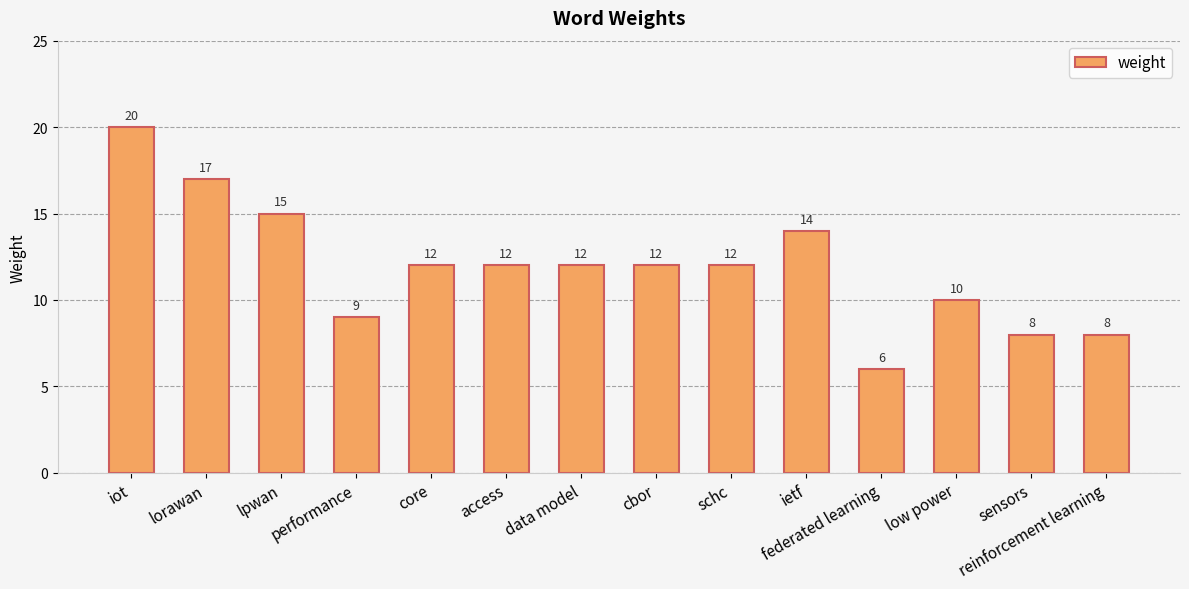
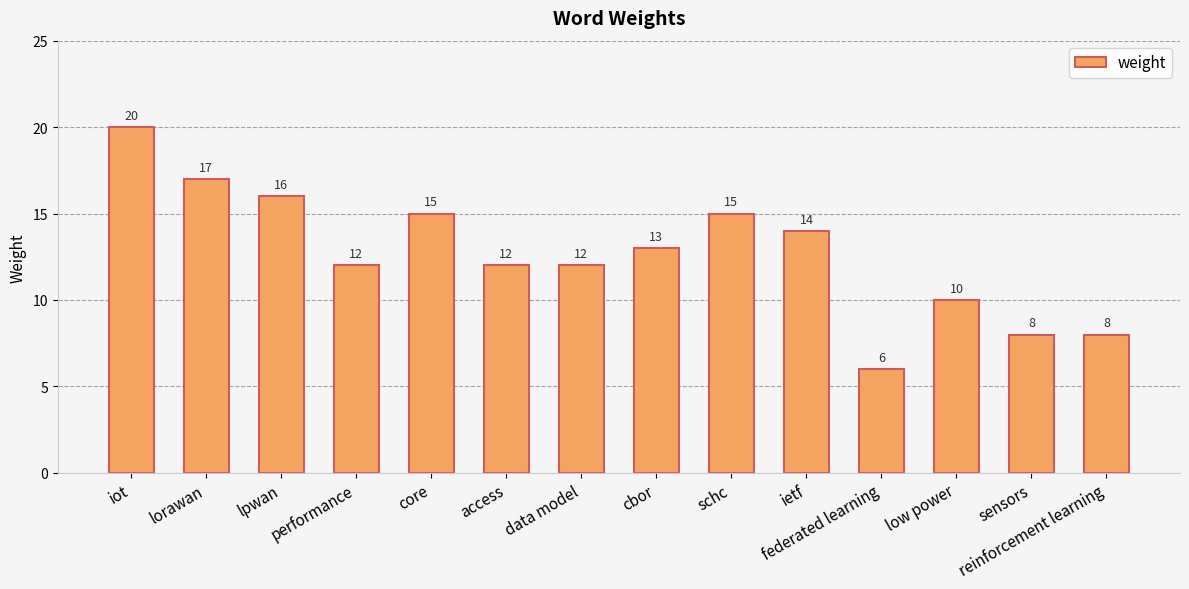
  {
    "iot": 20,
    "lorawan": 17,
-   "lpwan": 15,
-   "performance": 9,
-   "core": 12,
+   "lpwan": 16,
+   "performance": 12,
+   "core": 15,
    "access": 12,
    "data model": 12,
-   "cbor": 12,
-   "schc": 12,
+   "cbor": 13,
+   "schc": 15,
    "ietf": 14,
    "federated learning": 6,
    "low power": 10,
    "sensors": 8,
    "reinforcement learning": 8
  }
